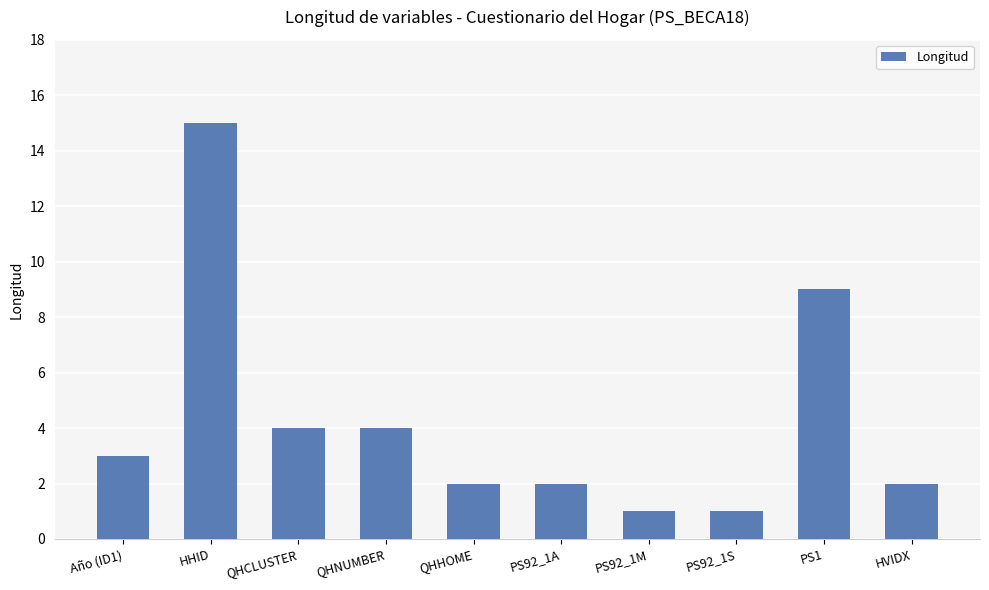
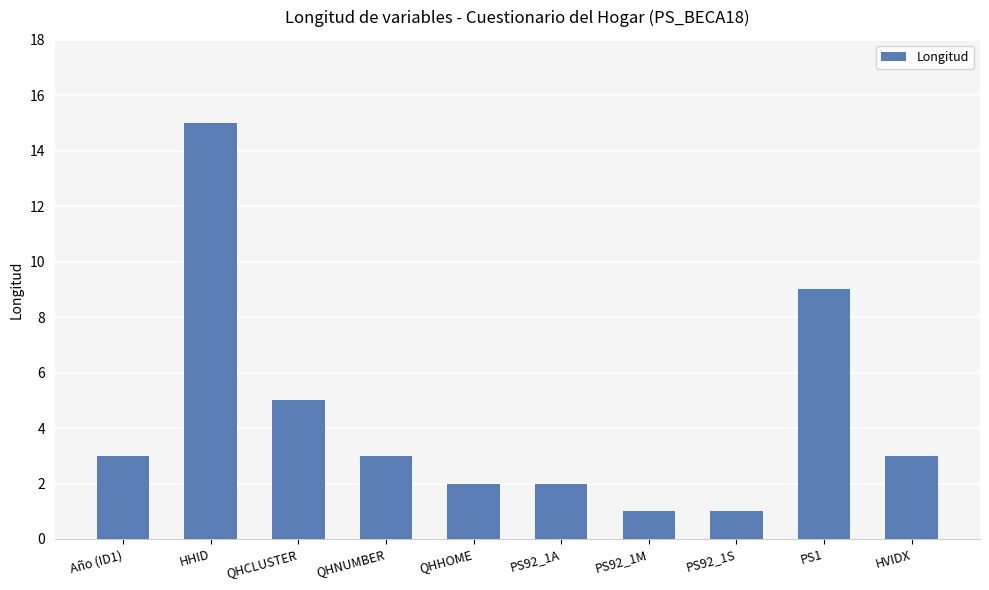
  {
    "Año (ID1)": 3,
    "HHID": 15,
-   "QHCLUSTER": 4,
-   "QHNUMBER": 4,
+   "QHCLUSTER": 5,
+   "QHNUMBER": 3,
    "QHHOME": 2,
    "PS92_1A": 2,
    "PS92_1M": 1,
    "PS92_1S": 1,
    "PS1": 9,
-   "HVIDX": 2
+   "HVIDX": 3
  }
